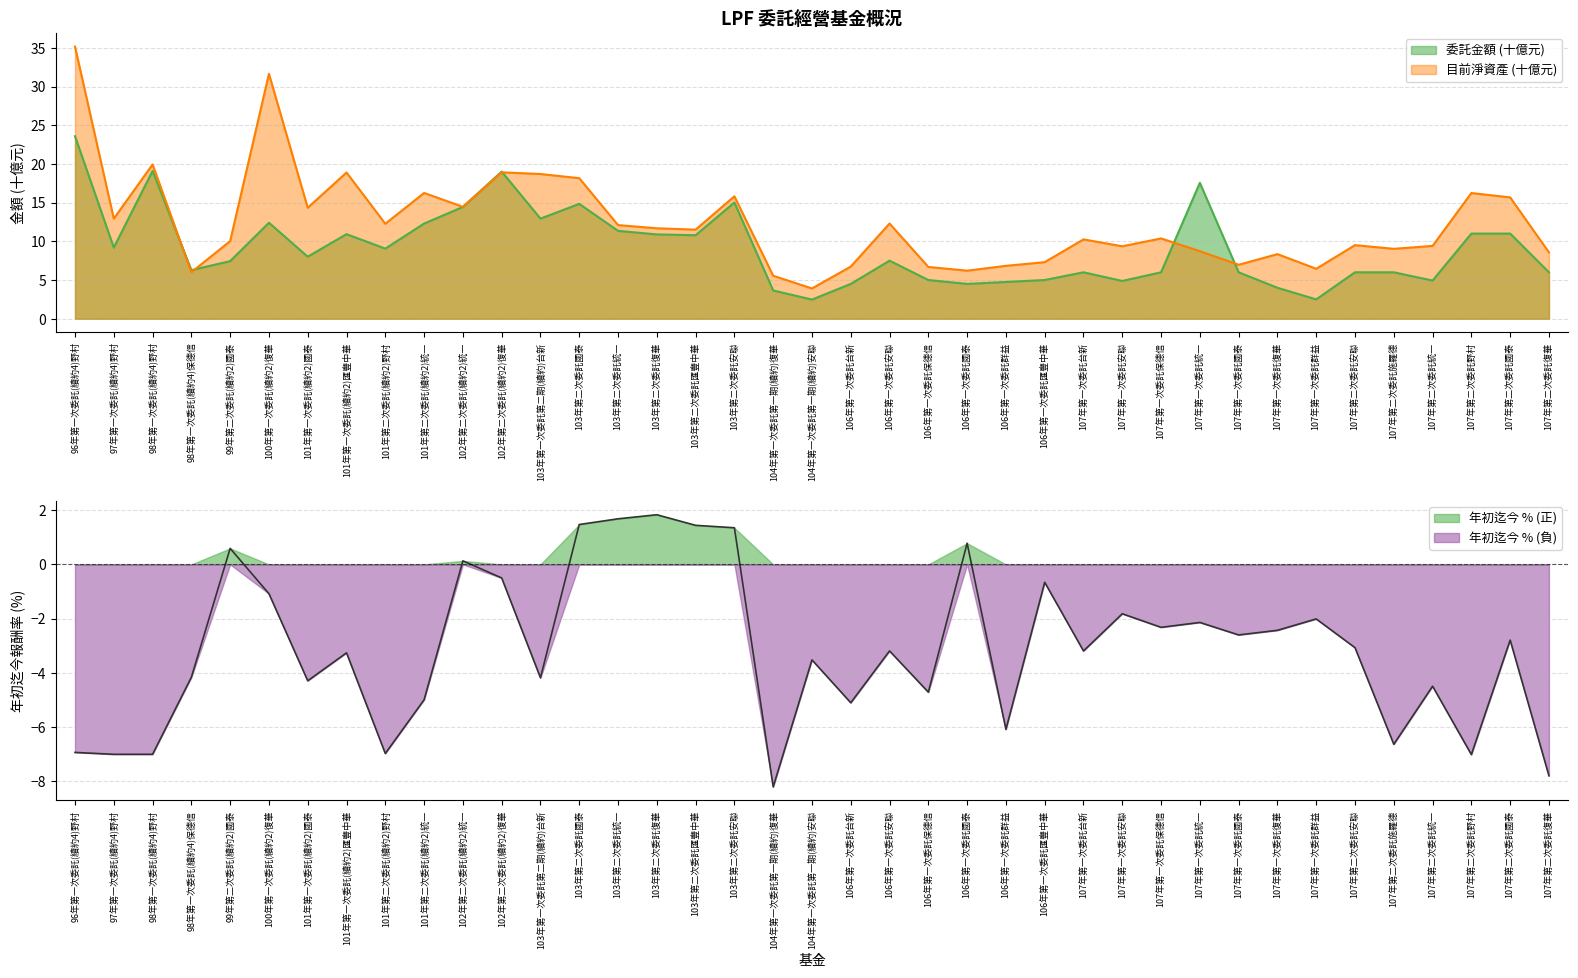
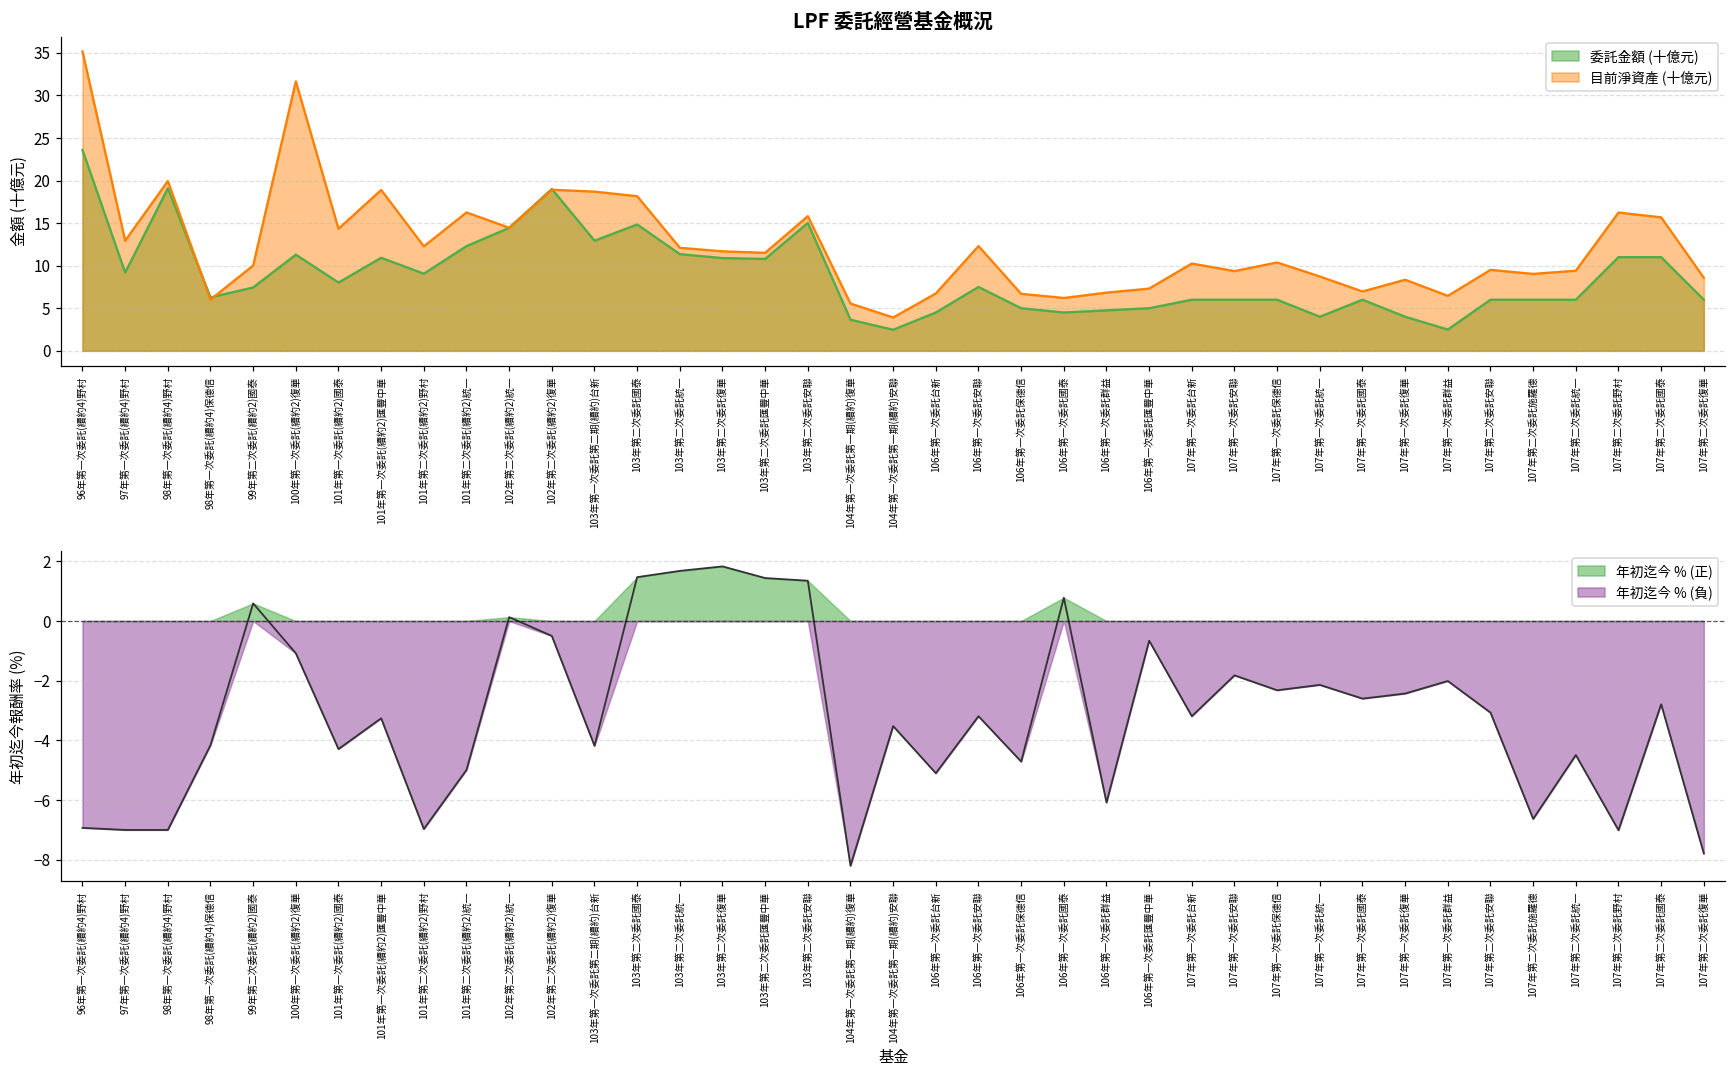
  {
    "LPF 委託經營基金概況": {
      "委託金額 (十億元)": {
        "96年第一次委託(續約4)野村": 24,
        "97年第一次委託(續約4)野村": 9,
        "98年第一次委託(續約4)野村": 19,
        "99年第二次委託(續約2)國泰": 7,
-       "100年第一次委託(續約2)復華": 12,
+       "100年第一次委託(續約2)復華": 11,
        "101年第一次委託(續約2)國泰": 8,
        "101年第一次委託(續約2)匯豐中華": 11,
        "101年第二次委託(續約2)野村": 9,
        "101年第二次委託(續約2)統一": 12,
        "103年第一次委託第二期(續約)台新": 13,
        "103年第二次委託國泰": 15,
        "103年第二次委託統一": 11,
        "103年第二次委託復華": 11,
        "103年第二次委託匯豐中華": 11,
        "103年第二次委託安聯": 15,
        "104年第一次委託第一期(續約)復華": 4,
        "104年第一次委託第一期(續約)安聯": 2,
        "106年第一次委託台新": 5,
        "106年第一次委託安聯": 8,
        "106年第一次委託保德信": 5,
        "106年第一次委託國泰": 5,
        "106年第一次委託群益": 5,
        "106年第一次委託匯豐中華": 5,
        "107年第一次委託台新": 6,
-       "107年第一次委託安聯": 5,
+       "107年第一次委託安聯": 6,
        "107年第一次委託保德信": 6,
-       "107年第一次委託統一": 18,
+       "107年第一次委託統一": 4,
        "107年第一次委託國泰": 6,
        "107年第一次委託復華": 4,
        "107年第一次委託群益": 3,
        "107年第二次委託安聯": 6,
        "107年第二次委託施羅德": 6,
-       "107年第二次委託統一": 5,
+       "107年第二次委託統一": 6,
        "107年第二次委託野村": 11,
        "107年第二次委託國泰": 11,
        "107年第二次委託復華": 6
      },
      "目前淨資產 (十億元)": {
        "96年第一次委託(續約4)野村": 35,
        "97年第一次委託(續約4)野村": 13,
        "98年第一次委託(續約4)野村": 20,
        "99年第二次委託(續約2)國泰": 10,
        "100年第一次委託(續約2)復華": 32,
        "101年第一次委託(續約2)國泰": 14,
        "101年第一次委託(續約2)匯豐中華": 19,
        "101年第二次委託(續約2)野村": 12,
        "101年第二次委託(續約2)統一": 16,
        "103年第一次委託第二期(續約)台新": 19,
        "103年第二次委託國泰": 18,
        "103年第二次委託統一": 12,
        "103年第二次委託復華": 12,
        "103年第二次委託匯豐中華": 12,
        "103年第二次委託安聯": 16,
        "104年第一次委託第一期(續約)復華": 6,
        "104年第一次委託第一期(續約)安聯": 4,
        "106年第一次委託台新": 7,
        "106年第一次委託安聯": 12,
        "106年第一次委託保德信": 7,
        "106年第一次委託國泰": 6,
        "106年第一次委託群益": 7,
        "106年第一次委託匯豐中華": 7,
        "107年第一次委託台新": 10,
        "107年第一次委託安聯": 9,
        "107年第一次委託保德信": 10,
        "107年第一次委託統一": 9,
        "107年第一次委託國泰": 7,
        "107年第一次委託復華": 8,
        "107年第一次委託群益": 6,
        "107年第二次委託安聯": 10,
        "107年第二次委託施羅德": 9,
        "107年第二次委託統一": 9,
        "107年第二次委託野村": 16,
        "107年第二次委託國泰": 16,
        "107年第二次委託復華": 9
      }
    }
  }
